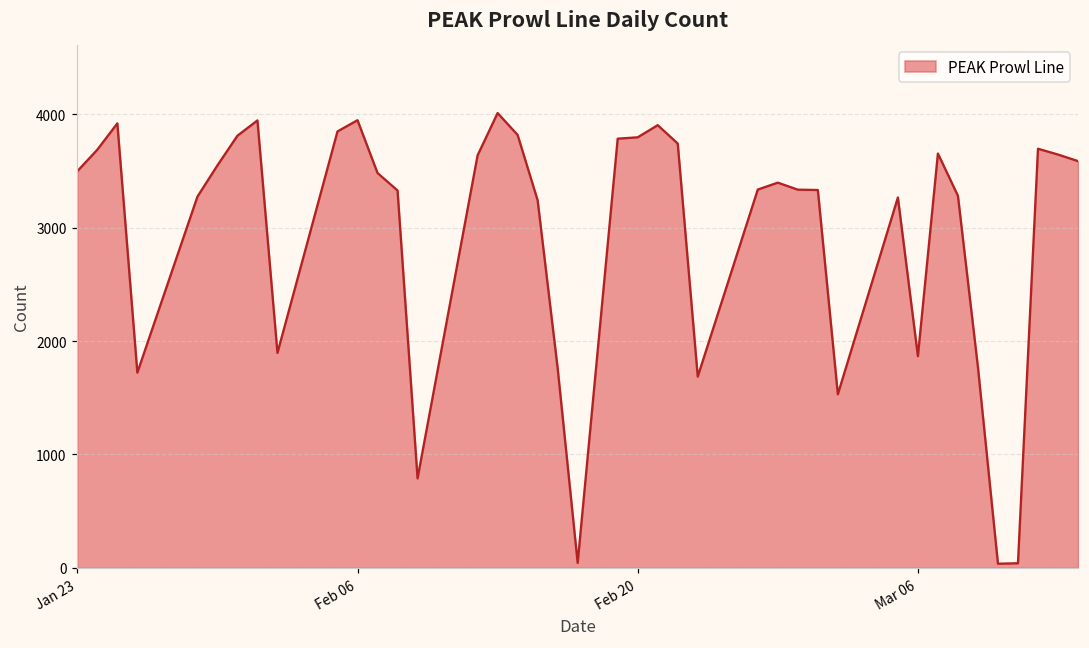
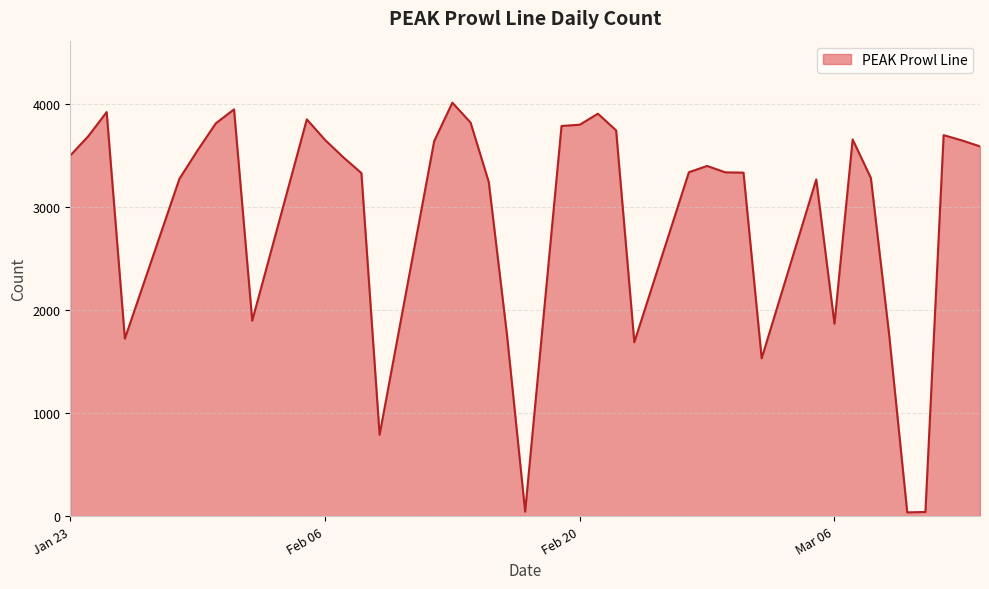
  {
    "Jan 23": 3500,
-   "Feb 06": 3950,
+   "Feb 06": 3650,
    "Feb 20": 3800,
    "Mar 06": 1870
  }
